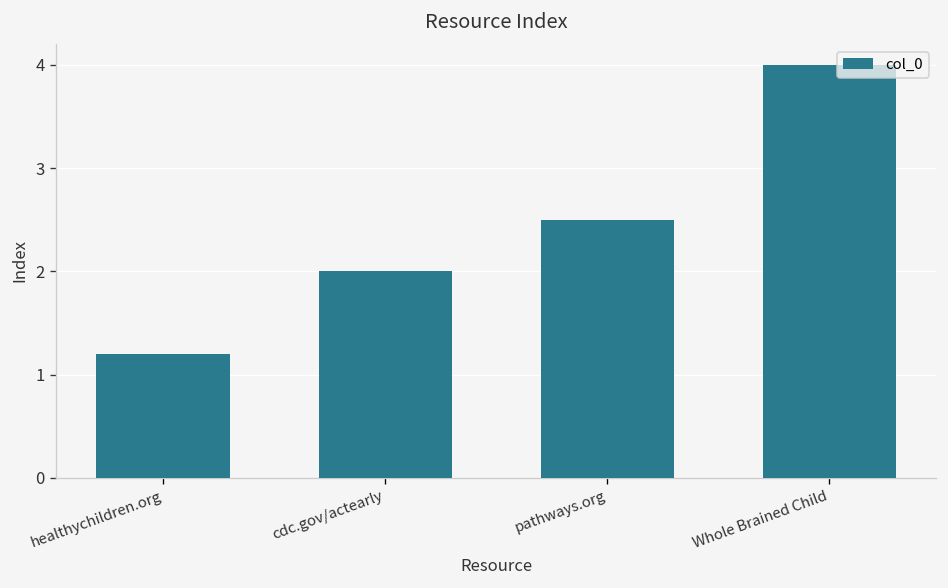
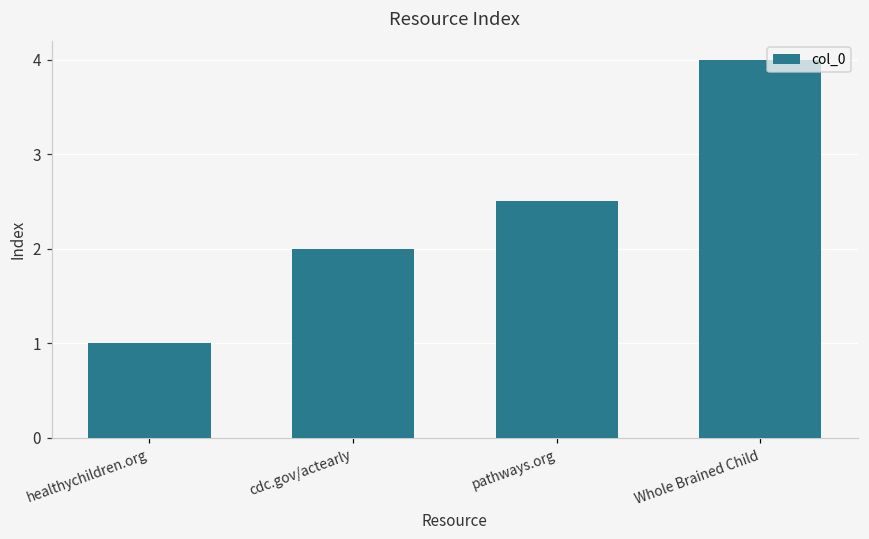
  {
-   "healthychildren.org": 1.2,
+   "healthychildren.org": 1.0,
    "cdc.gov/actearly": 2.0,
    "pathways.org": 2.5,
    "Whole Brained Child": 4.0
  }
